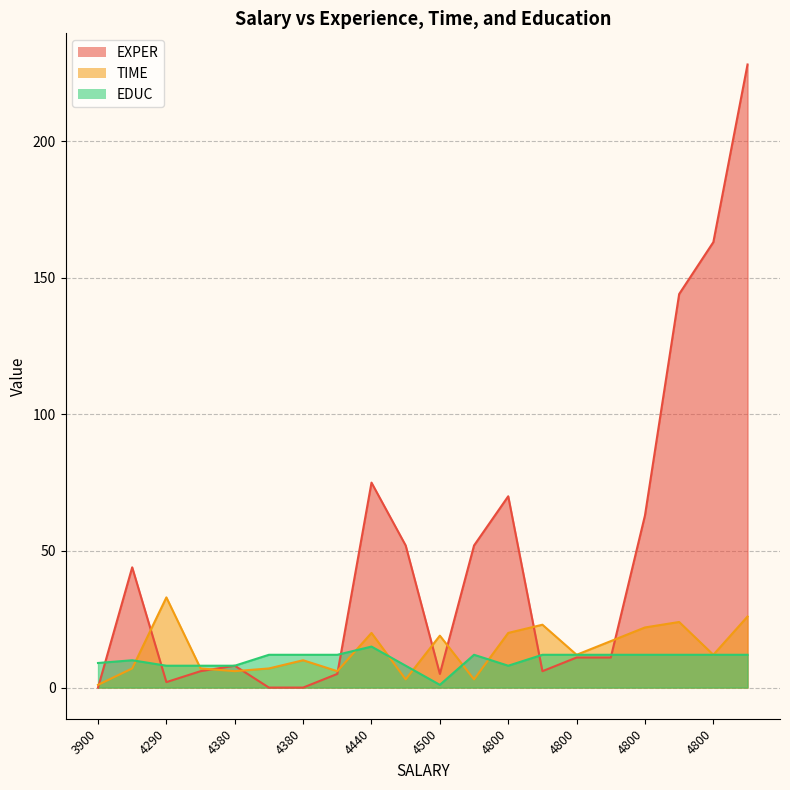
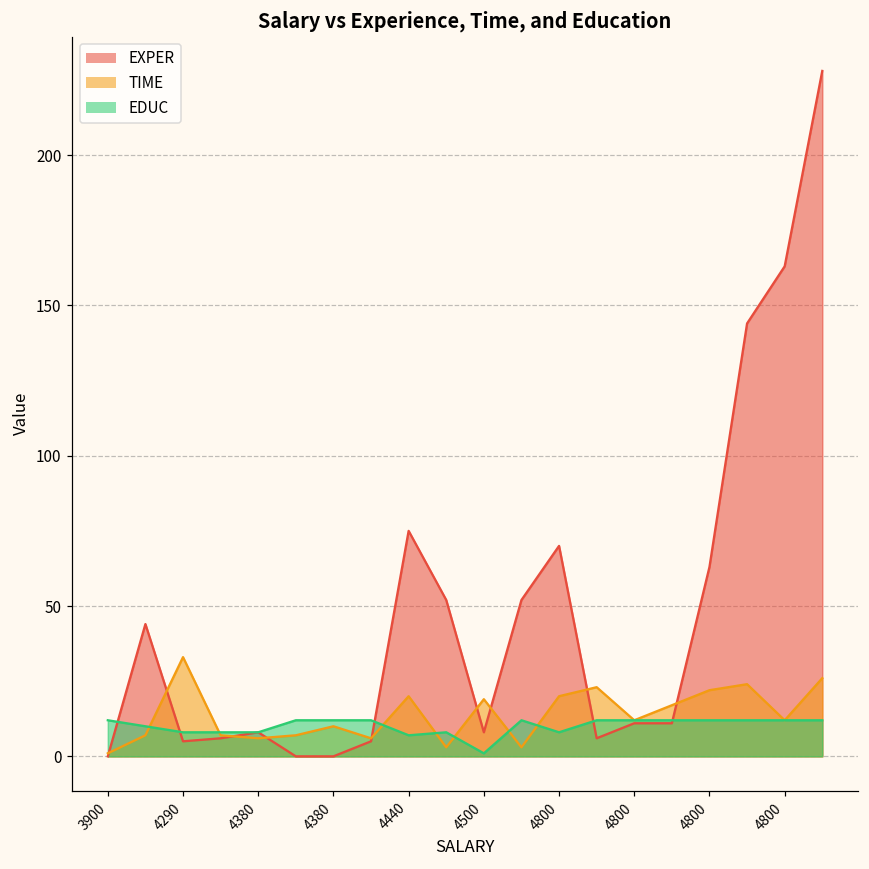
  {
    "EXPER": {
      "3900": 0,
-     "4290": 2,
+     "4290": 5,
      "4440": 75,
-     "4500": 5
+     "4500": 8
    },
    "TIME": {
      "3900": 1,
      "4290": 33,
      "4440": 20,
      "4500": 19
    },
    "EDUC": {
-     "3900": 9,
+     "3900": 12,
      "4290": 8,
-     "4440": 15,
+     "4440": 7,
      "4500": 1
    }
  }
